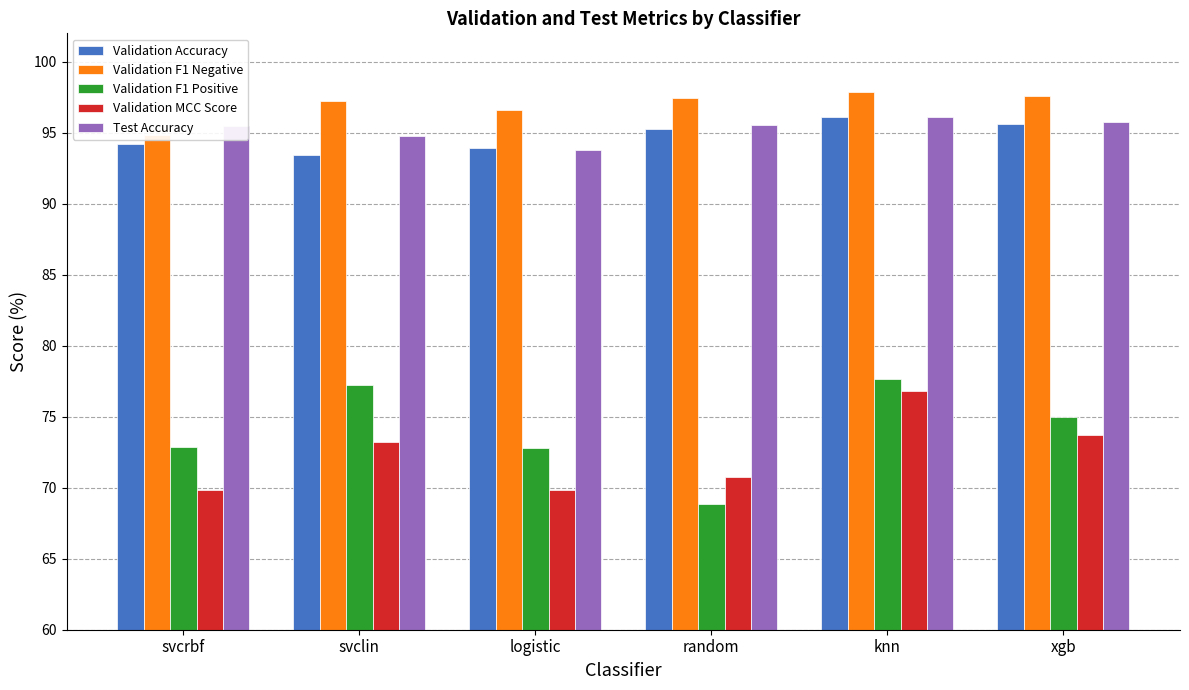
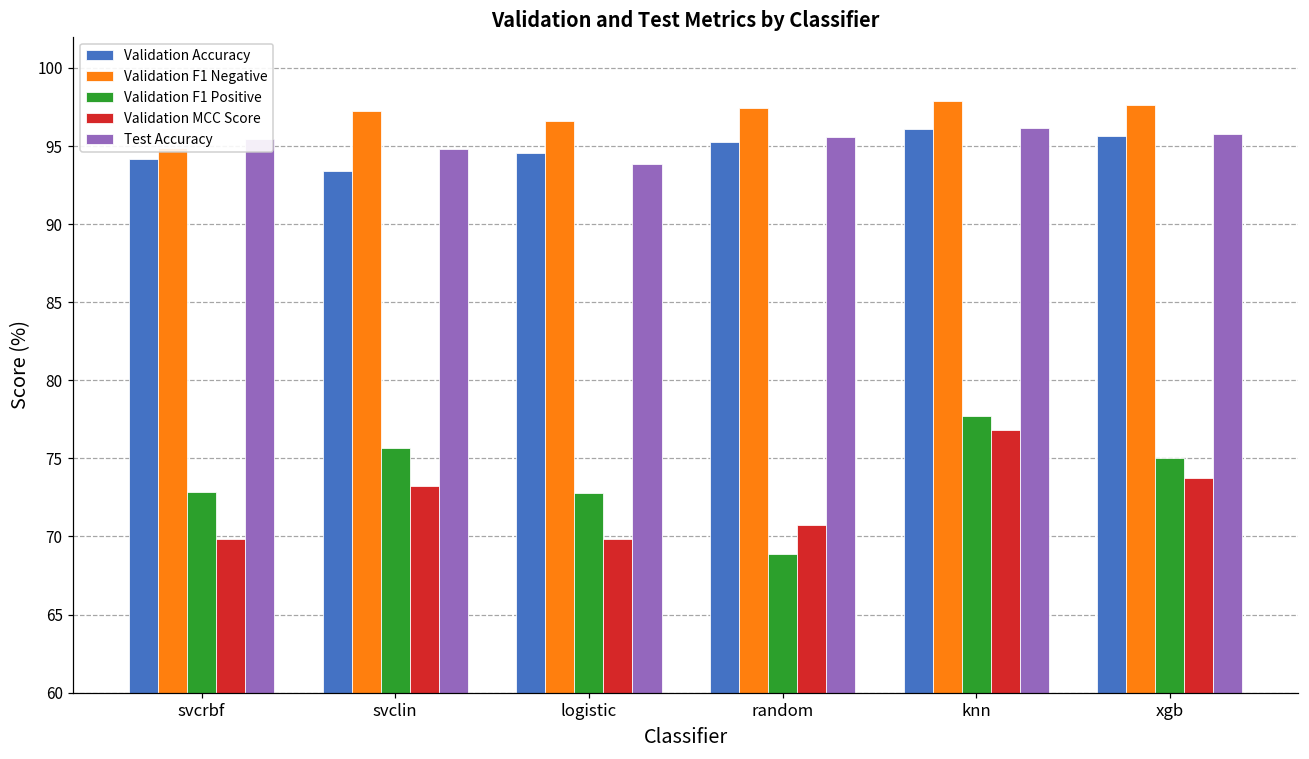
  {
    "Validation Accuracy": {
      "svcrbf": 94.2,
      "svclin": 93.4,
-     "logistic": 93.9,
+     "logistic": 94.5,
      "random": 95.3,
      "knn": 96.1,
      "xgb": 95.6
    },
    "Validation F1 Negative": {
      "svclin": 97.2,
      "logistic": 96.6,
      "random": 97.4,
      "knn": 97.9,
      "xgb": 97.6
    },
    "Validation F1 Positive": {
      "svcrbf": 72.9,
-     "svclin": 77.2,
+     "svclin": 75.7,
      "logistic": 72.8,
      "random": 68.9,
      "knn": 77.7,
      "xgb": 75.0
    },
    "Validation MCC Score": {
      "svcrbf": 69.8,
      "svclin": 73.2,
      "logistic": 69.8,
      "random": 70.7,
      "knn": 76.8,
      "xgb": 73.7
    },
    "Test Accuracy": {
      "svclin": 94.8,
      "logistic": 93.8,
      "random": 95.6,
      "knn": 96.1,
      "xgb": 95.7
    }
  }
